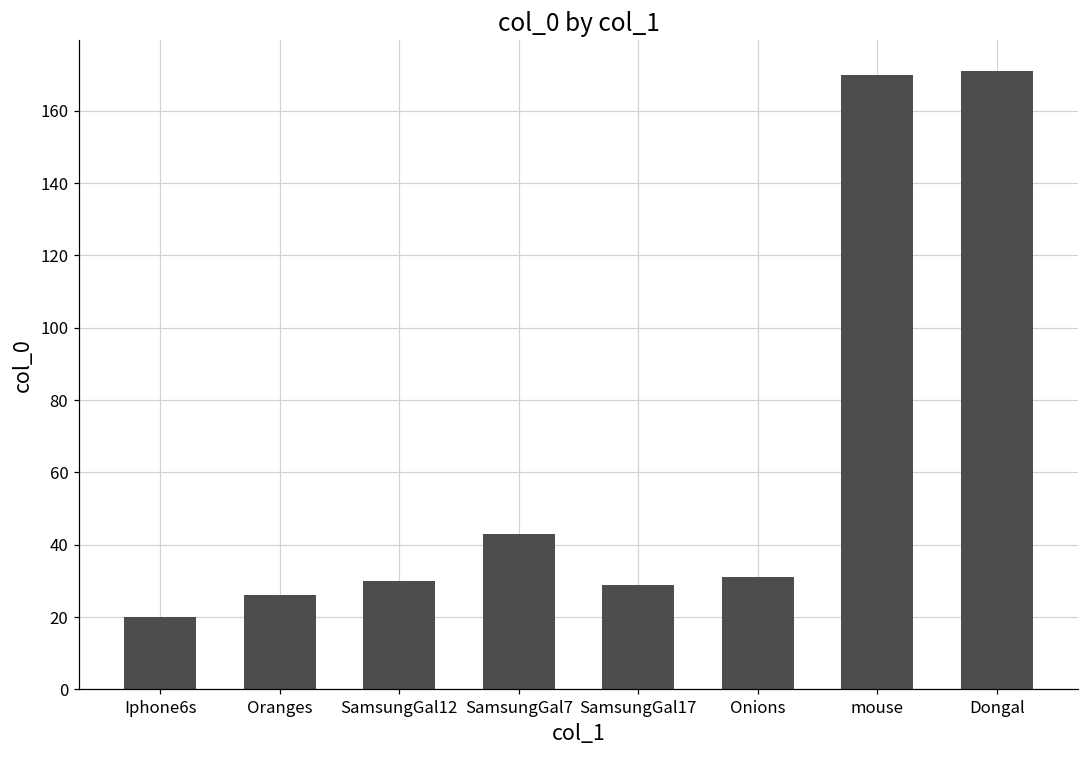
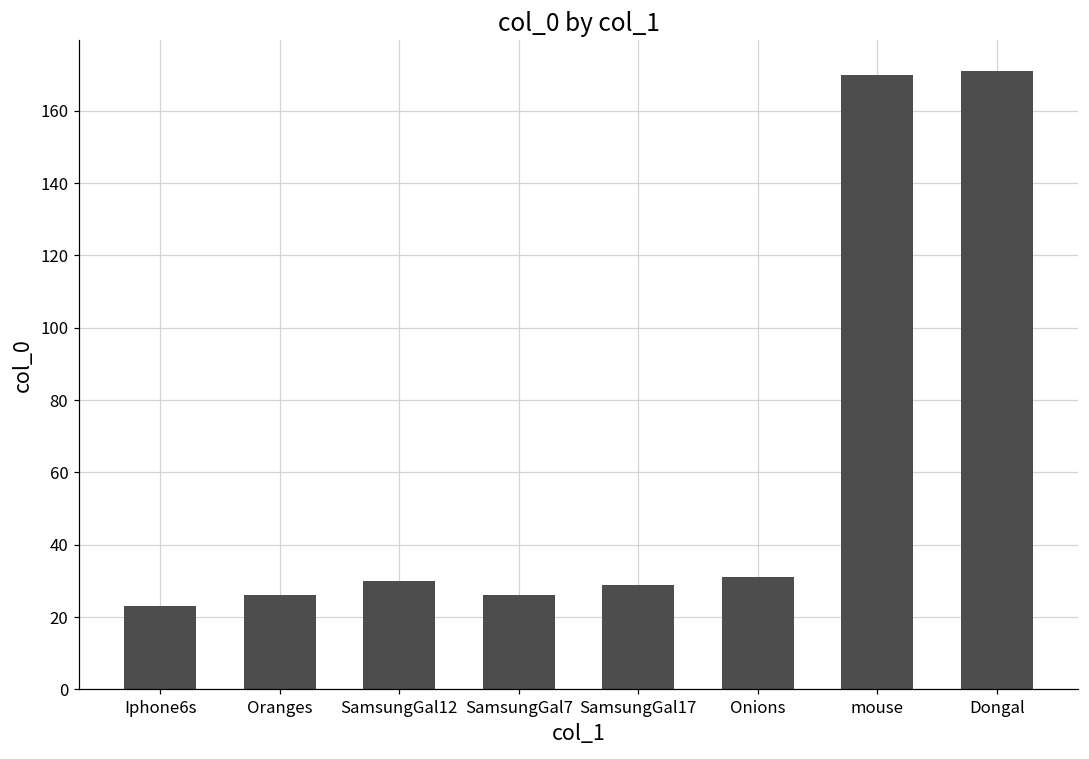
  {
-   "Iphone6s": 20,
+   "Iphone6s": 23,
    "Oranges": 26,
    "SamsungGal12": 30,
-   "SamsungGal7": 43,
+   "SamsungGal7": 26,
    "SamsungGal17": 29,
    "Onions": 31,
    "mouse": 170,
    "Dongal": 171
  }
